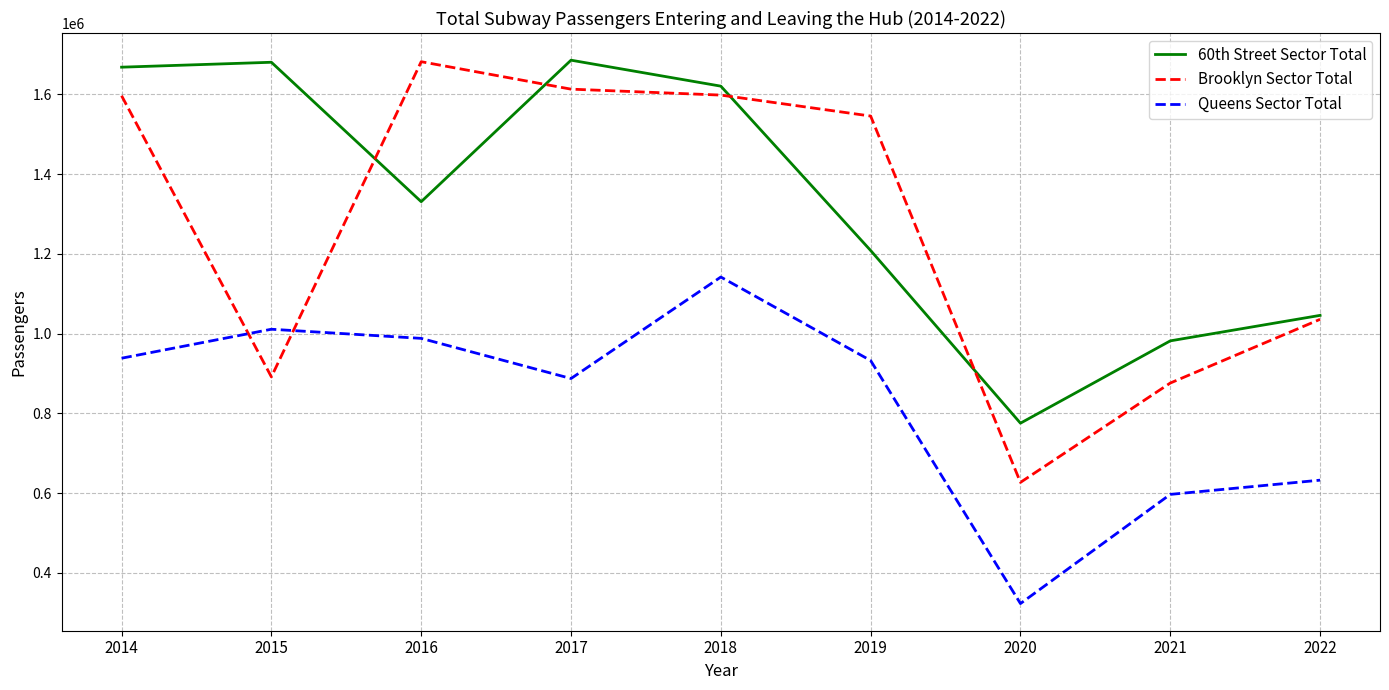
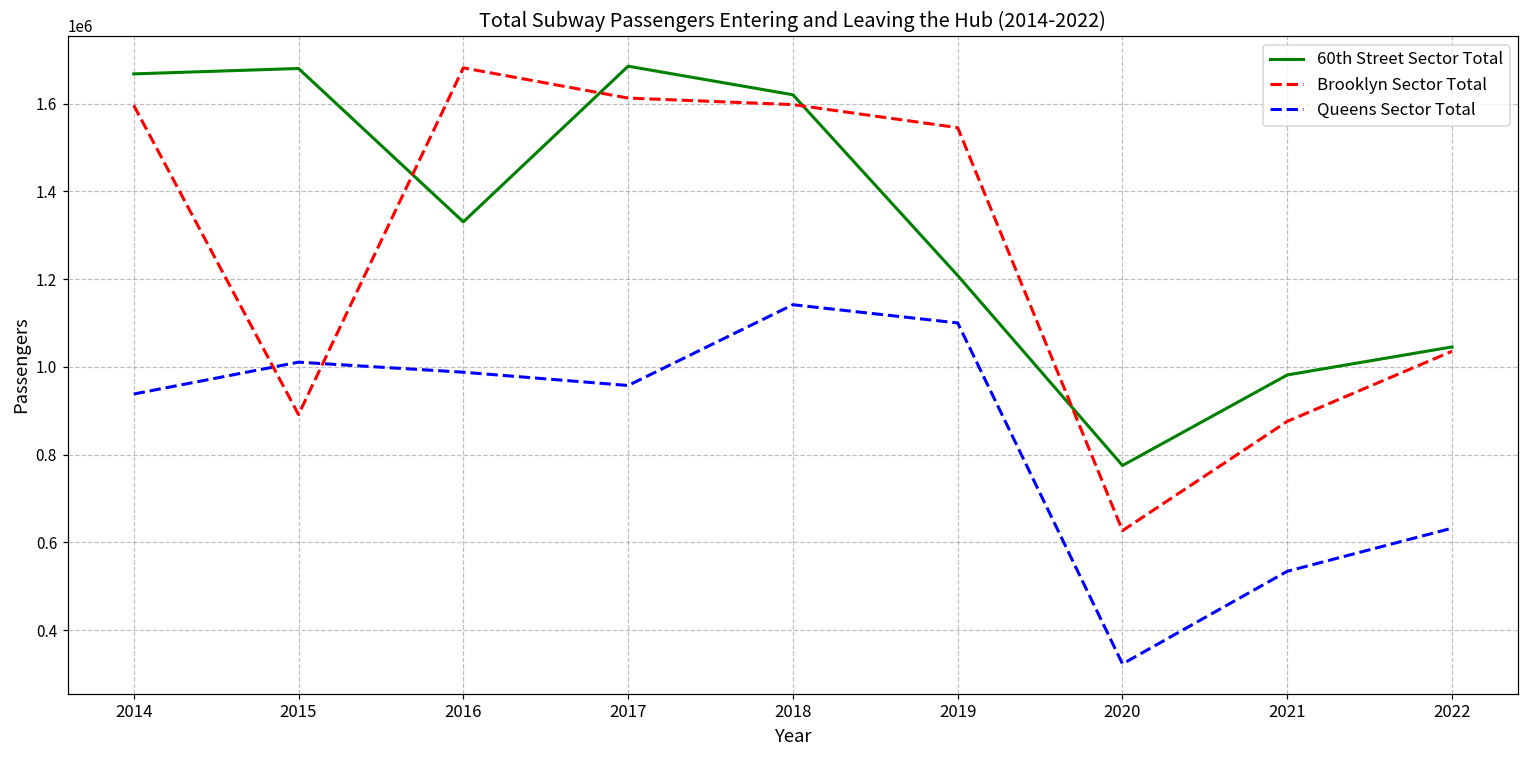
  {
    "60th Street Sector Total": {
      "2014": 1670000,
      "2015": 1680000,
      "2016": 1330000,
      "2017": 1690000,
      "2018": 1620000,
      "2019": 1210000,
      "2020": 780000,
      "2021": 980000,
      "2022": 1050000
    },
    "Brooklyn Sector Total": {
      "2014": 1600000,
      "2015": 890000,
      "2016": 1680000,
      "2017": 1610000,
      "2018": 1600000,
      "2019": 1550000,
      "2020": 630000,
      "2021": 880000,
      "2022": 1040000
    },
    "Queens Sector Total": {
      "2014": 940000,
      "2015": 1010000,
      "2016": 990000,
-     "2017": 890000,
+     "2017": 960000,
      "2018": 1140000,
-     "2019": 930000,
+     "2019": 1100000,
      "2020": 320000,
-     "2021": 600000,
+     "2021": 530000,
      "2022": 630000
    }
  }
